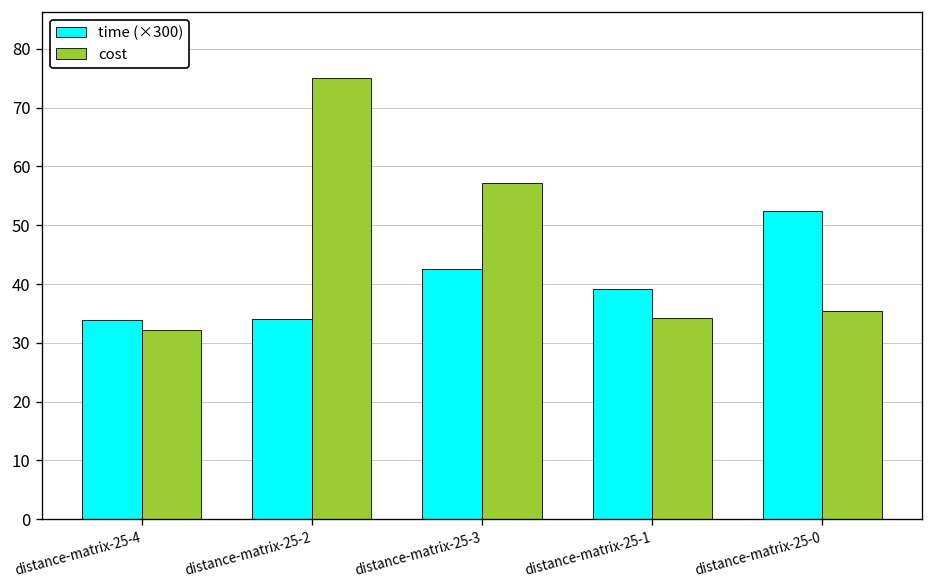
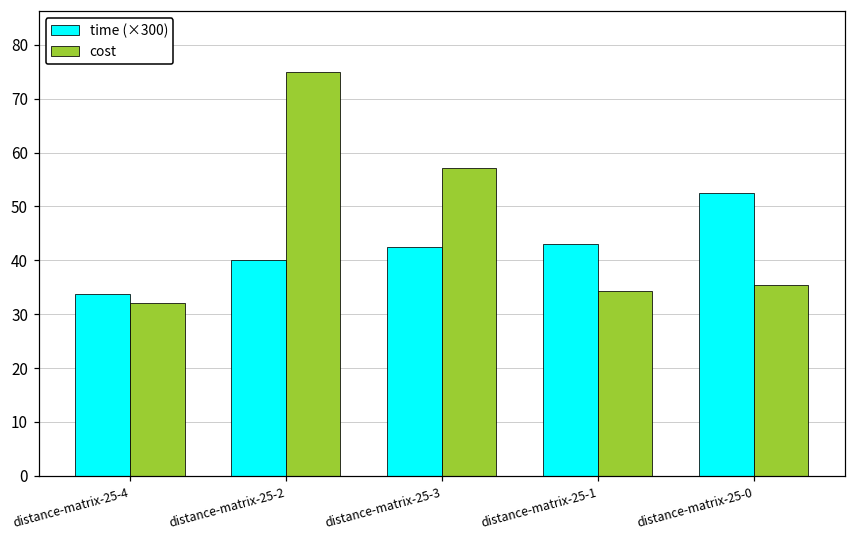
  {
    "time (×300)": {
      "distance-matrix-25-4": 34,
-     "distance-matrix-25-2": 34,
+     "distance-matrix-25-2": 40,
      "distance-matrix-25-3": 43,
-     "distance-matrix-25-1": 39,
+     "distance-matrix-25-1": 43,
      "distance-matrix-25-0": 52
    },
    "cost": {
      "distance-matrix-25-4": 32,
      "distance-matrix-25-2": 75,
      "distance-matrix-25-3": 57,
      "distance-matrix-25-1": 34,
      "distance-matrix-25-0": 35
    }
  }
